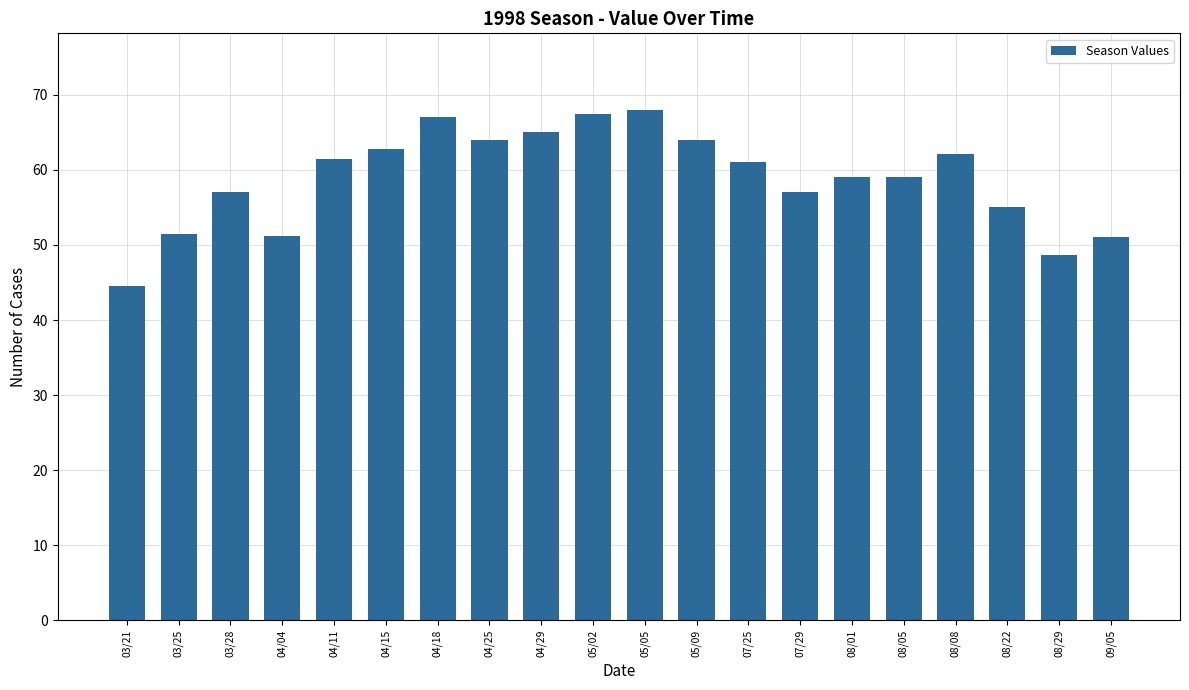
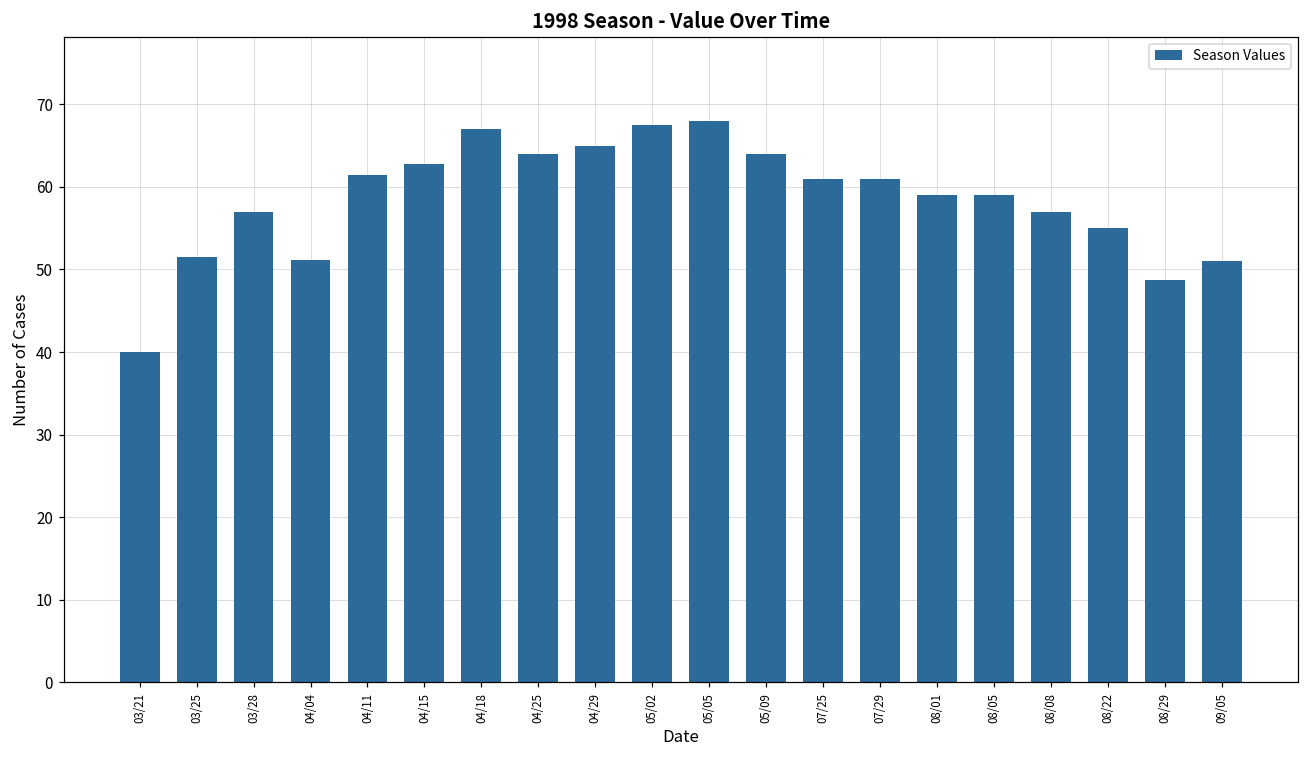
  {
-   "03/21": 45,
+   "03/21": 40,
    "03/25": 52,
    "03/28": 57,
    "04/04": 51,
    "04/11": 61,
    "04/15": 63,
    "04/18": 67,
    "04/25": 64,
    "04/29": 65,
    "05/02": 68,
    "05/05": 68,
    "05/09": 64,
    "07/25": 61,
-   "07/29": 57,
+   "07/29": 61,
    "08/01": 59,
    "08/05": 59,
-   "08/08": 62,
+   "08/08": 57,
    "08/22": 55,
    "08/29": 49,
    "09/05": 51
  }
